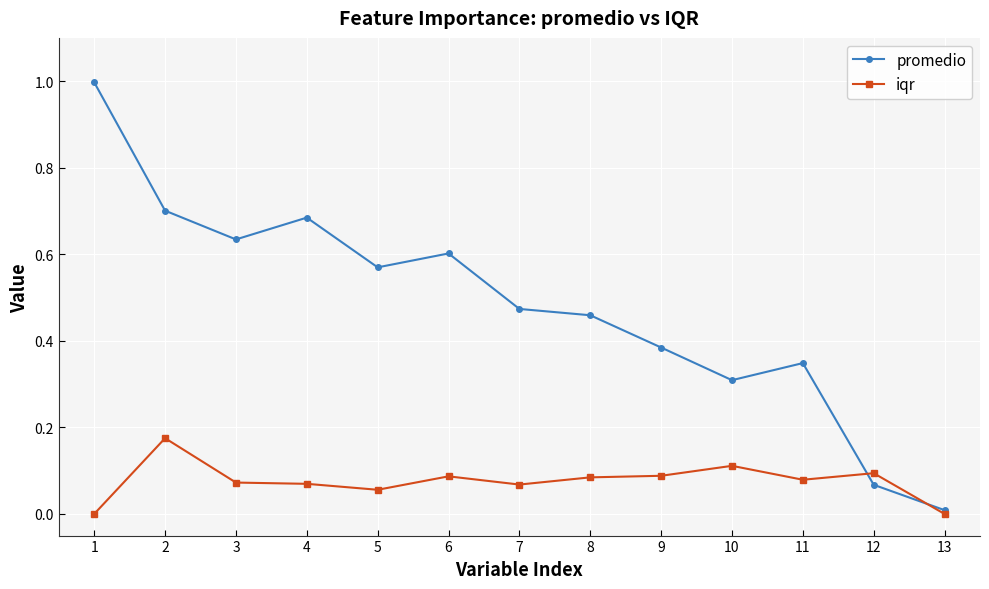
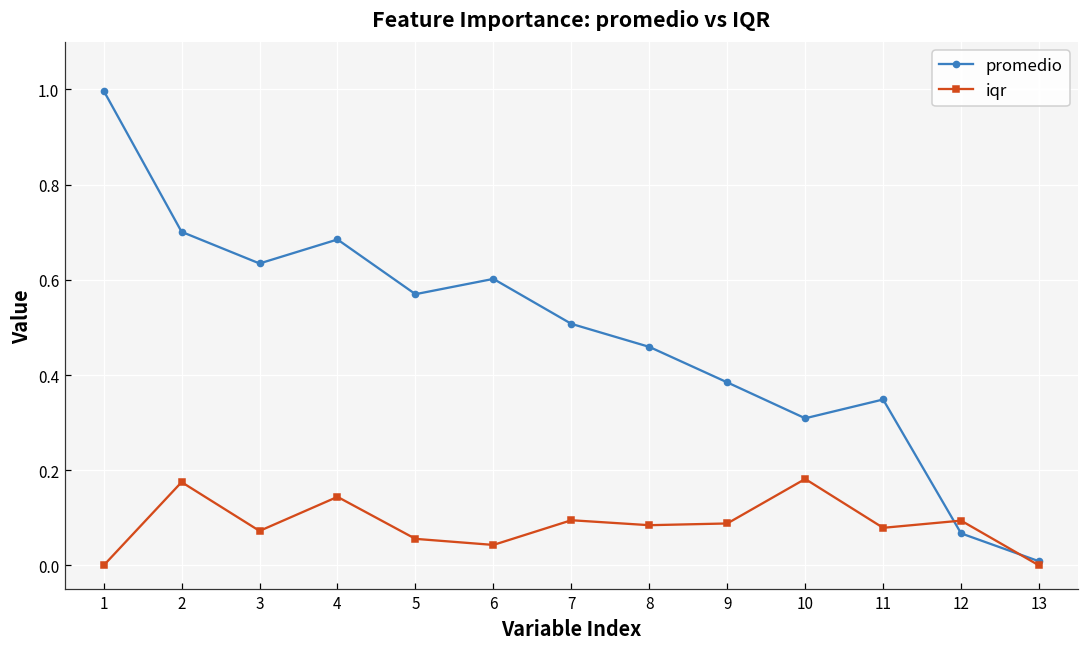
  {
    "promedio": {
      "1": 1.00,
      "2": 0.70,
      "3": 0.63,
      "4": 0.68,
      "5": 0.57,
      "6": 0.60,
-     "7": 0.47,
+     "7": 0.51,
      "8": 0.46,
      "9": 0.38,
      "10": 0.31,
      "11": 0.35,
      "12": 0.07,
      "13": 0.01
    },
    "iqr": {
      "1": 0.00,
      "2": 0.18,
      "3": 0.07,
-     "4": 0.07,
+     "4": 0.14,
      "5": 0.06,
-     "6": 0.09,
-     "7": 0.07,
+     "6": 0.04,
+     "7": 0.09,
      "8": 0.08,
      "9": 0.09,
-     "10": 0.11,
+     "10": 0.18,
      "11": 0.08,
      "12": 0.09,
      "13": 0.00
    }
  }
